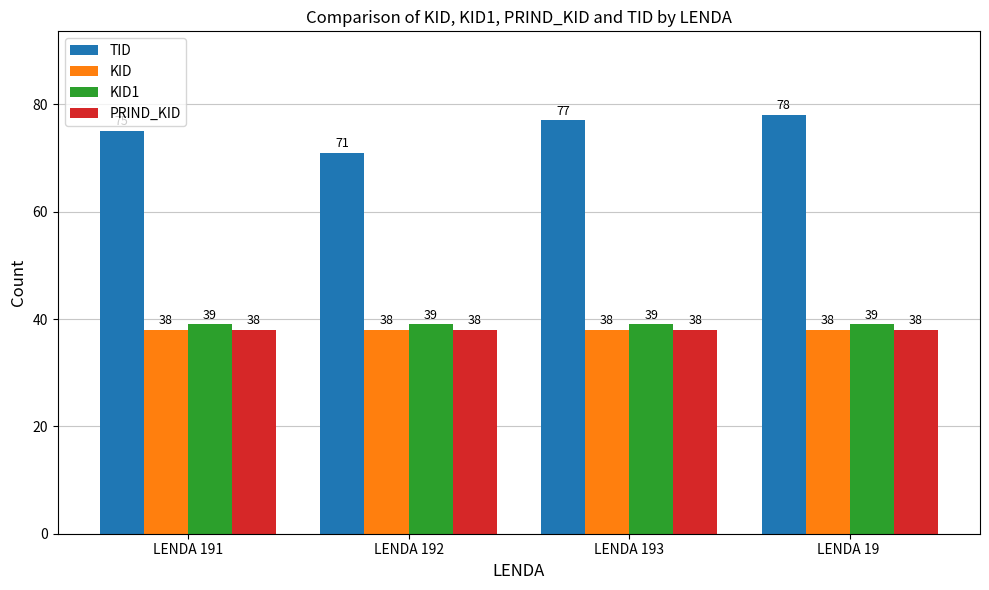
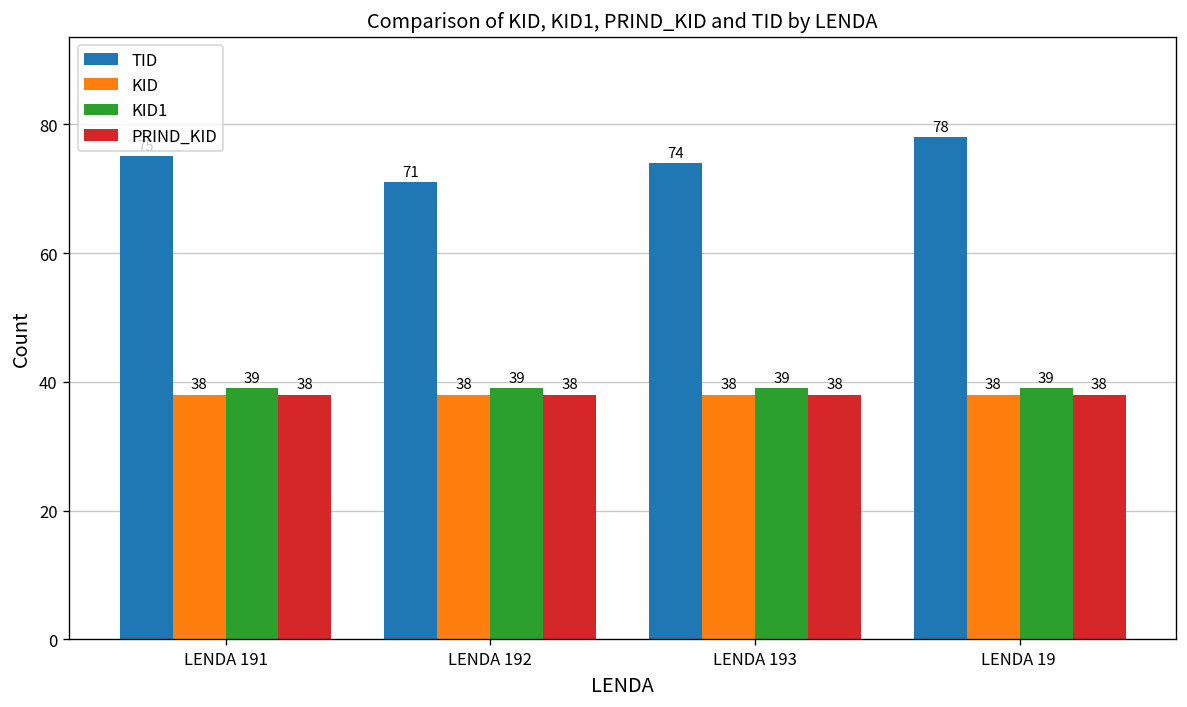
  {
    "TID": {
      "LENDA 192": 71,
-     "LENDA 193": 77,
+     "LENDA 193": 74,
      "LENDA 19": 78
    },
    "KID": {
      "LENDA 191": 38,
      "LENDA 192": 38,
      "LENDA 193": 38,
      "LENDA 19": 38
    },
    "KID1": {
      "LENDA 191": 39,
      "LENDA 192": 39,
      "LENDA 193": 39,
      "LENDA 19": 39
    },
    "PRIND_KID": {
      "LENDA 191": 38,
      "LENDA 192": 38,
      "LENDA 193": 38,
      "LENDA 19": 38
    }
  }
